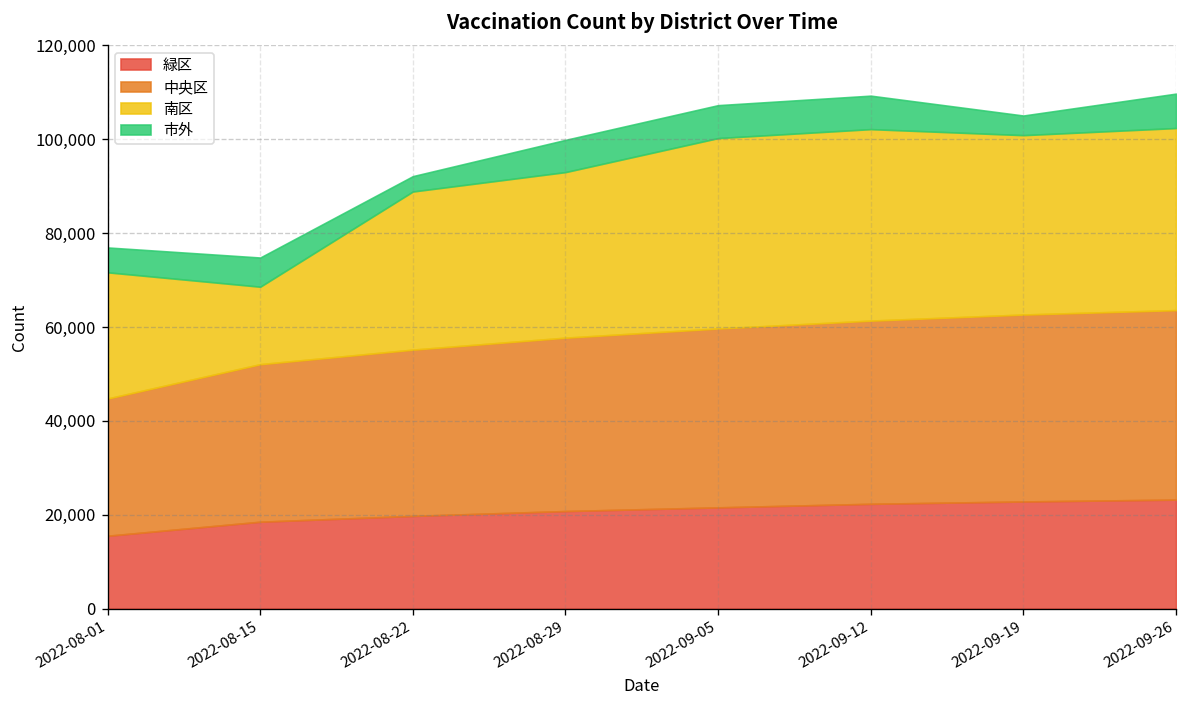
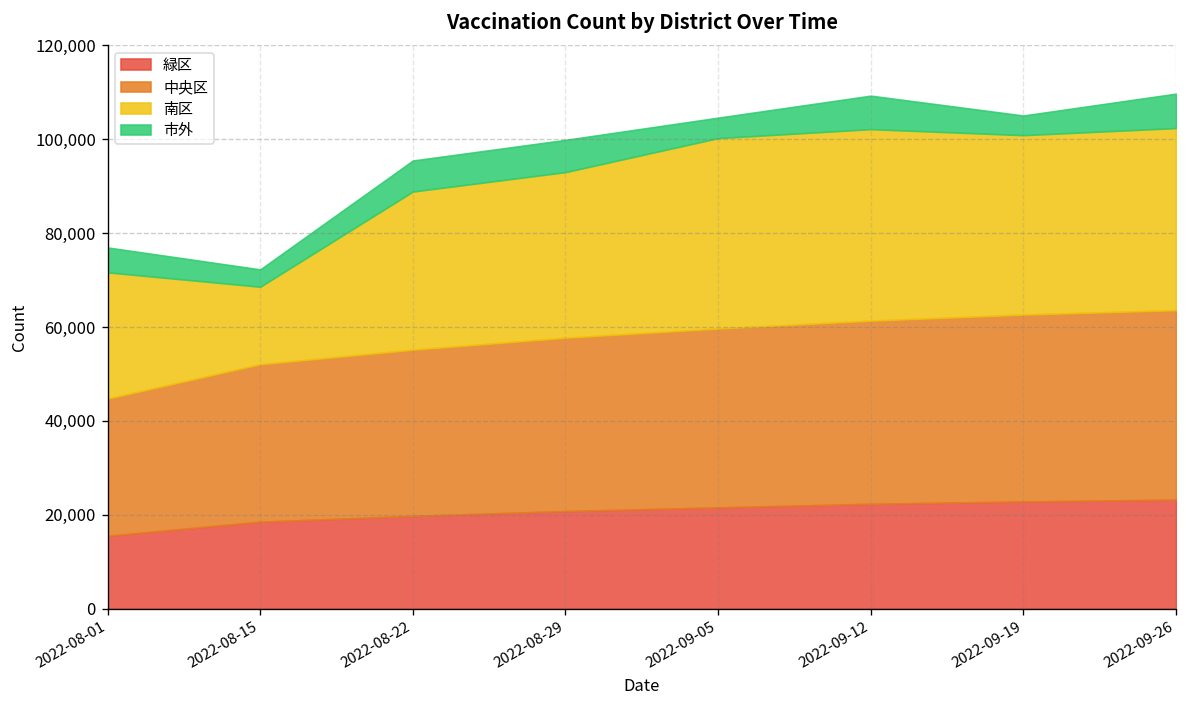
  {
    "南区": {
      "2022-08-01": "27,000",
      "2022-08-15": "17,000",
      "2022-08-22": "34,000",
      "2022-08-29": "35,000",
      "2022-09-05": "41,000",
      "2022-09-12": "41,000",
      "2022-09-19": "38,000",
      "2022-09-26": "39,000"
    },
    "市外": {
      "2022-08-01": "5,000",
-     "2022-08-15": "6,000",
-     "2022-08-22": "3,000",
+     "2022-08-15": "4,000",
+     "2022-08-22": "7,000",
      "2022-08-29": "7,000",
-     "2022-09-05": "7,000",
+     "2022-09-05": "4,000",
      "2022-09-12": "7,000",
      "2022-09-19": "4,000",
      "2022-09-26": "7,000"
    }
  }
